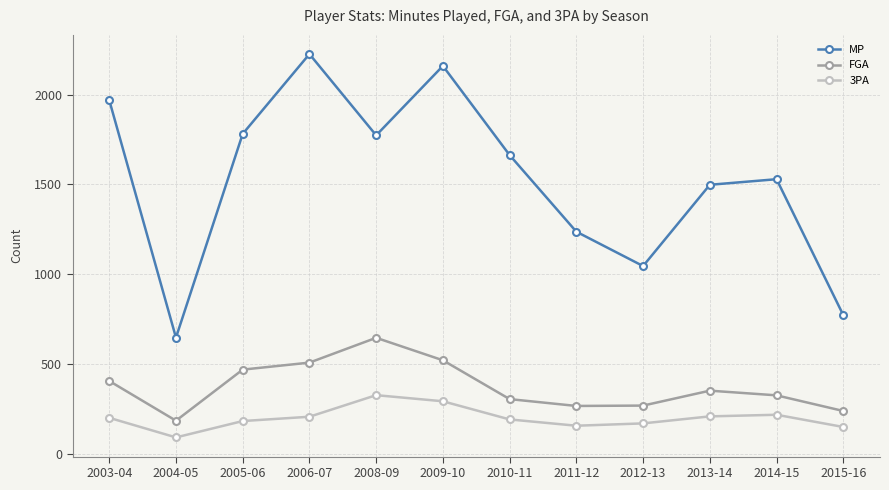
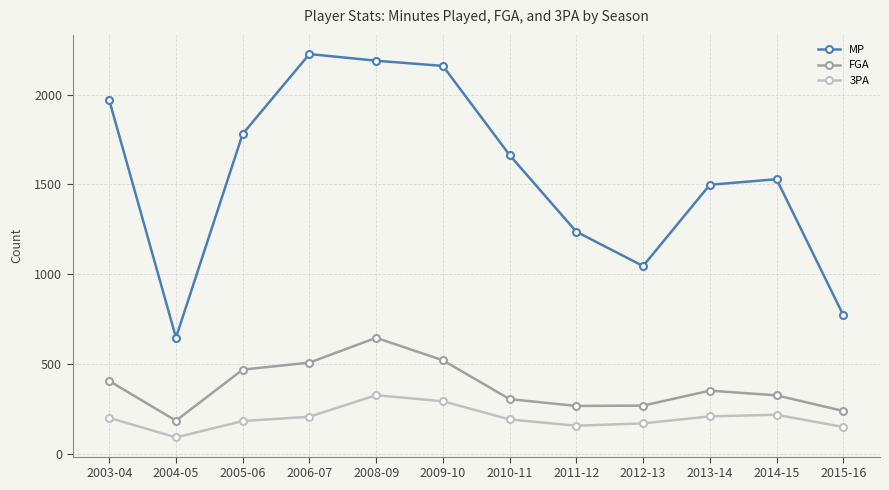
  {
    "MP": {
      "2003-04": 1970,
      "2004-05": 650,
      "2005-06": 1780,
      "2006-07": 2230,
-     "2008-09": 1770,
+     "2008-09": 2190,
      "2009-10": 2160,
      "2010-11": 1660,
      "2011-12": 1240,
      "2012-13": 1050,
      "2013-14": 1500,
      "2014-15": 1530,
      "2015-16": 770
    }
  }
